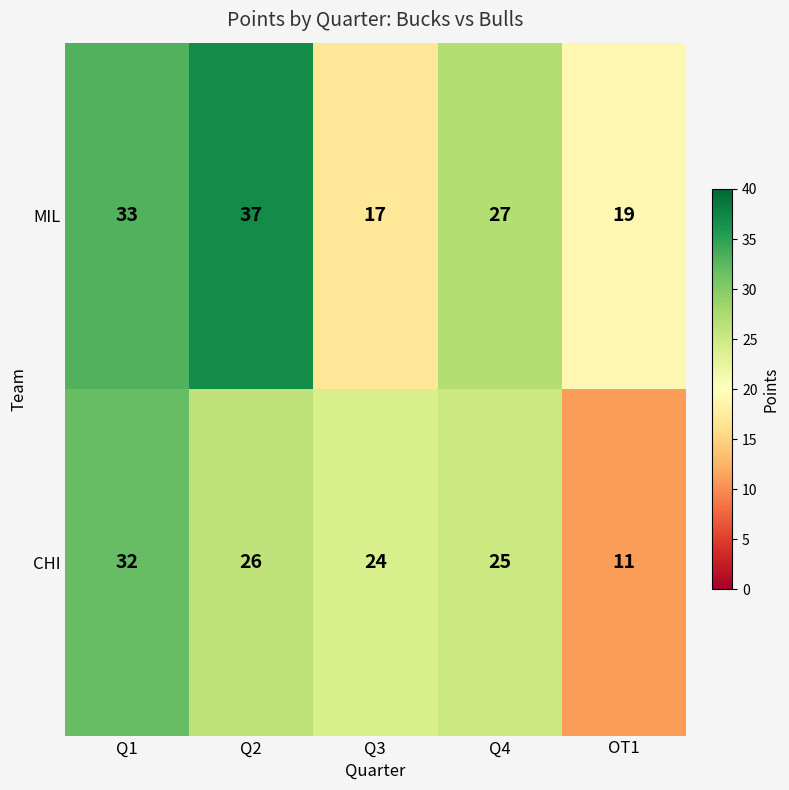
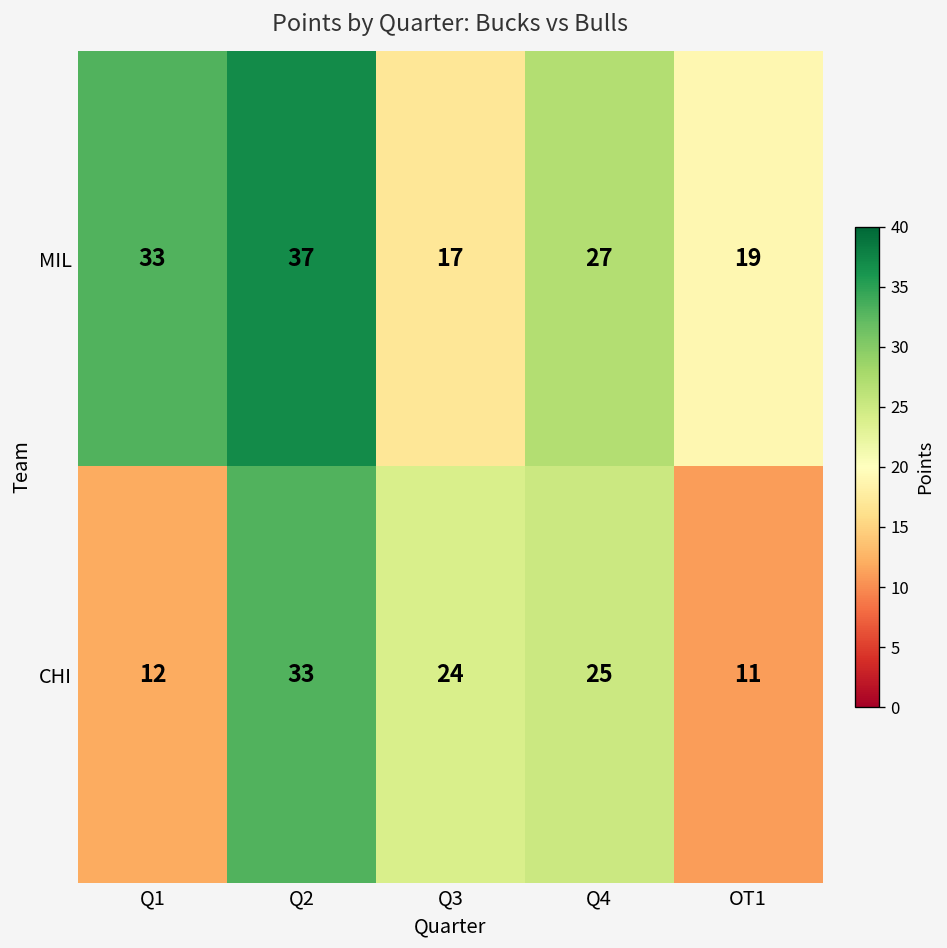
  {
    "MIL": {
      "Q1": 33,
      "Q2": 37,
      "Q3": 17,
      "Q4": 27,
      "OT1": 19
    },
    "CHI": {
-     "Q1": 32,
-     "Q2": 26,
+     "Q1": 12,
+     "Q2": 33,
      "Q3": 24,
      "Q4": 25,
      "OT1": 11
    }
  }
